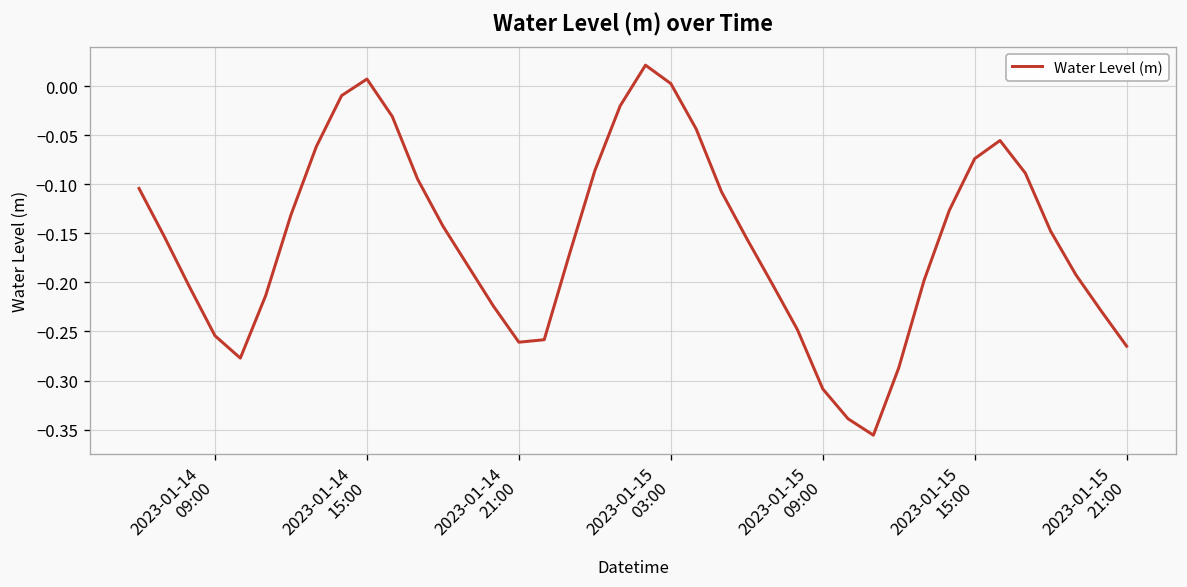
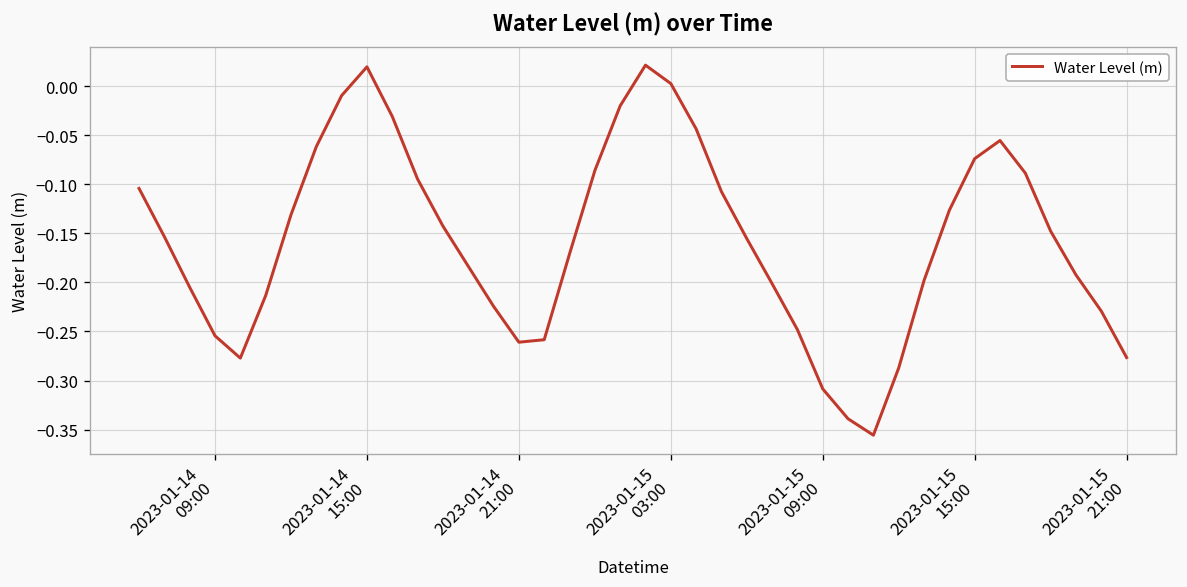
  {
    "2023-01-14 09:00": -0.25,
-   "2023-01-14 15:00": 0.01,
+   "2023-01-14 15:00": 0.02,
    "2023-01-14 21:00": -0.26,
    "2023-01-15 03:00": 0.00,
    "2023-01-15 09:00": -0.31,
    "2023-01-15 15:00": -0.07,
-   "2023-01-15 21:00": -0.27
+   "2023-01-15 21:00": -0.28
  }
